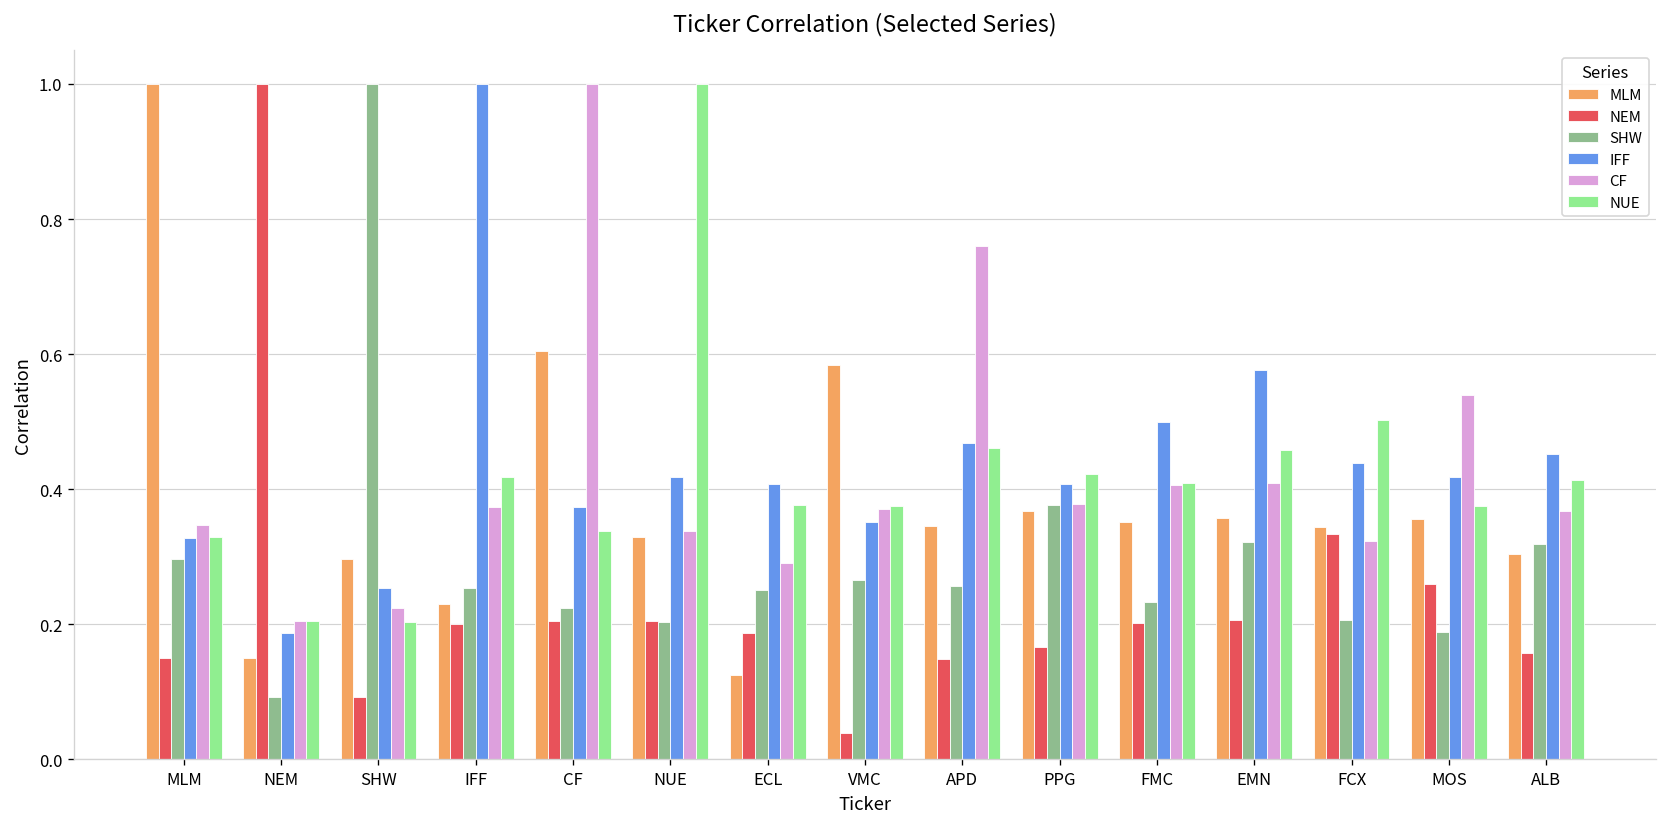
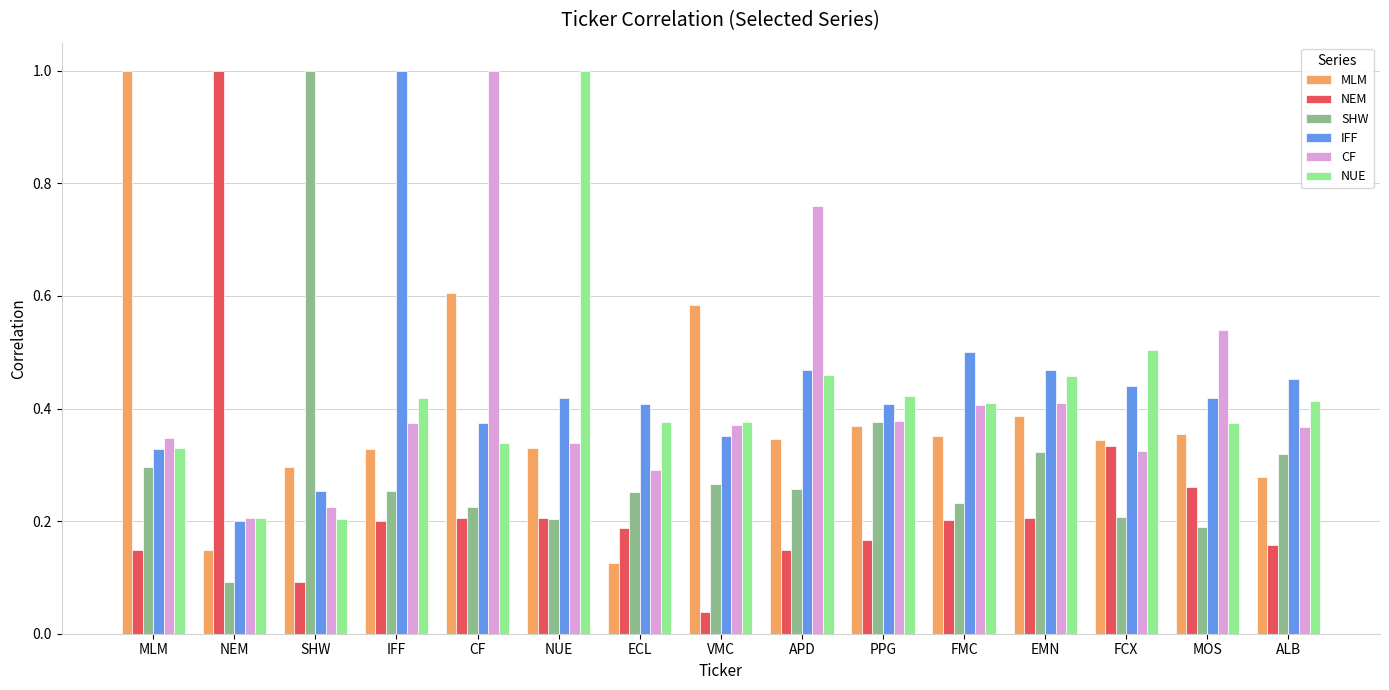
  {
    "MLM": {
      "MLM": 1.00,
      "NEM": 0.15,
      "SHW": 0.30,
-     "IFF": 0.23,
+     "IFF": 0.33,
      "CF": 0.61,
      "NUE": 0.33,
      "ECL": 0.12,
      "VMC": 0.58,
      "APD": 0.35,
      "PPG": 0.37,
      "FMC": 0.35,
-     "EMN": 0.36,
+     "EMN": 0.39,
      "FCX": 0.34,
      "MOS": 0.36,
-     "ALB": 0.30
+     "ALB": 0.28
    },
    "NEM": {
      "MLM": 0.15,
      "NEM": 1.00,
      "SHW": 0.09,
      "IFF": 0.20,
      "CF": 0.20,
      "NUE": 0.20,
      "ECL": 0.19,
      "VMC": 0.04,
      "APD": 0.15,
      "PPG": 0.17,
      "FMC": 0.20,
      "EMN": 0.21,
      "FCX": 0.33,
      "MOS": 0.26,
      "ALB": 0.16
    },
    "IFF": {
      "MLM": 0.33,
-     "NEM": 0.19,
+     "NEM": 0.20,
      "SHW": 0.25,
      "IFF": 1.00,
      "CF": 0.37,
      "NUE": 0.42,
      "ECL": 0.41,
      "VMC": 0.35,
      "APD": 0.47,
      "PPG": 0.41,
      "FMC": 0.50,
-     "EMN": 0.58,
+     "EMN": 0.47,
      "FCX": 0.44,
      "MOS": 0.42,
      "ALB": 0.45
    },
    "CF": {
      "MLM": 0.35,
      "NEM": 0.20,
      "SHW": 0.22,
      "IFF": 0.37,
      "CF": 1.00,
      "NUE": 0.34,
      "ECL": 0.29,
      "VMC": 0.37,
      "APD": 0.76,
      "PPG": 0.38,
      "FMC": 0.41,
      "EMN": 0.41,
      "FCX": 0.32,
      "MOS": 0.54,
      "ALB": 0.37
    }
  }
